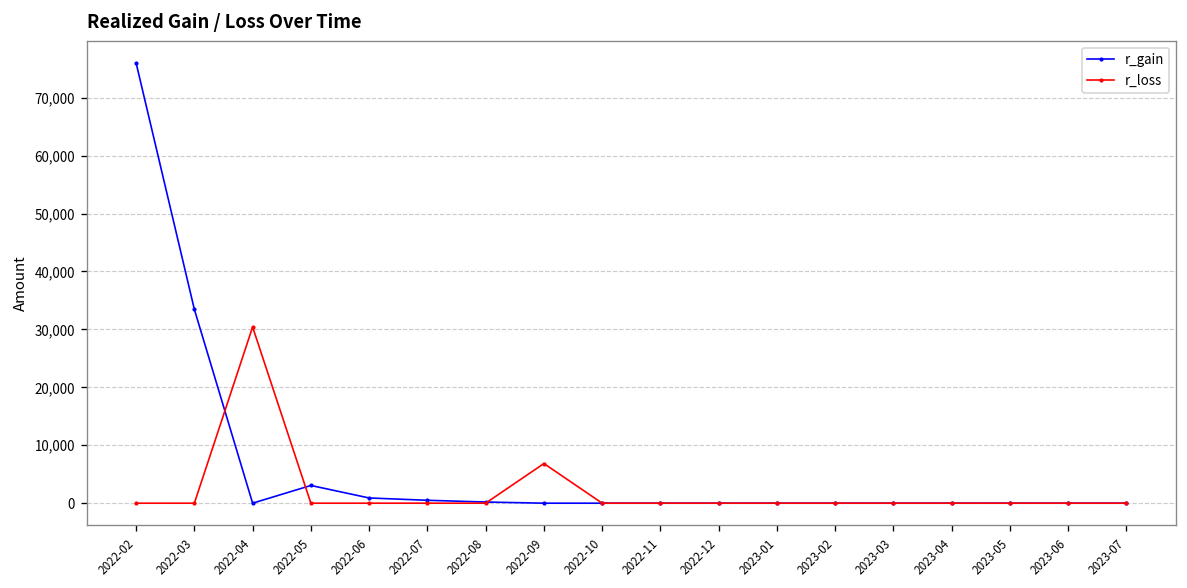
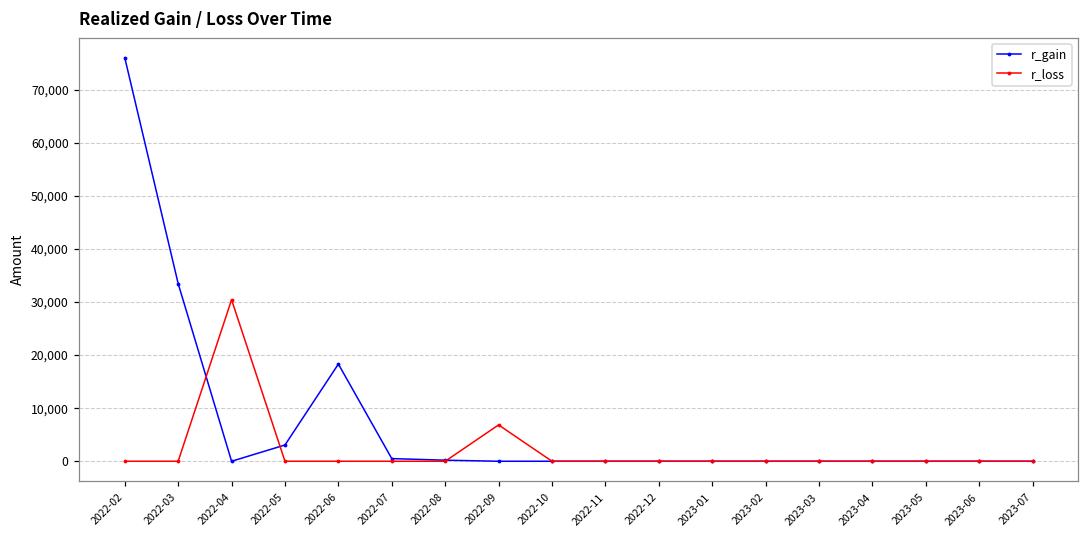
  {
    "r_gain": {
      "2022-02": "76,000",
      "2022-03": "33,000",
      "2022-04": "0",
      "2022-05": "3,000",
-     "2022-06": "1,000",
+     "2022-06": "18,000",
      "2022-09": "0"
    },
    "r_loss": {
      "2022-02": "0",
      "2022-03": "0",
      "2022-04": "30,000",
      "2022-05": "0",
      "2022-06": "0",
      "2022-09": "7,000"
    }
  }
